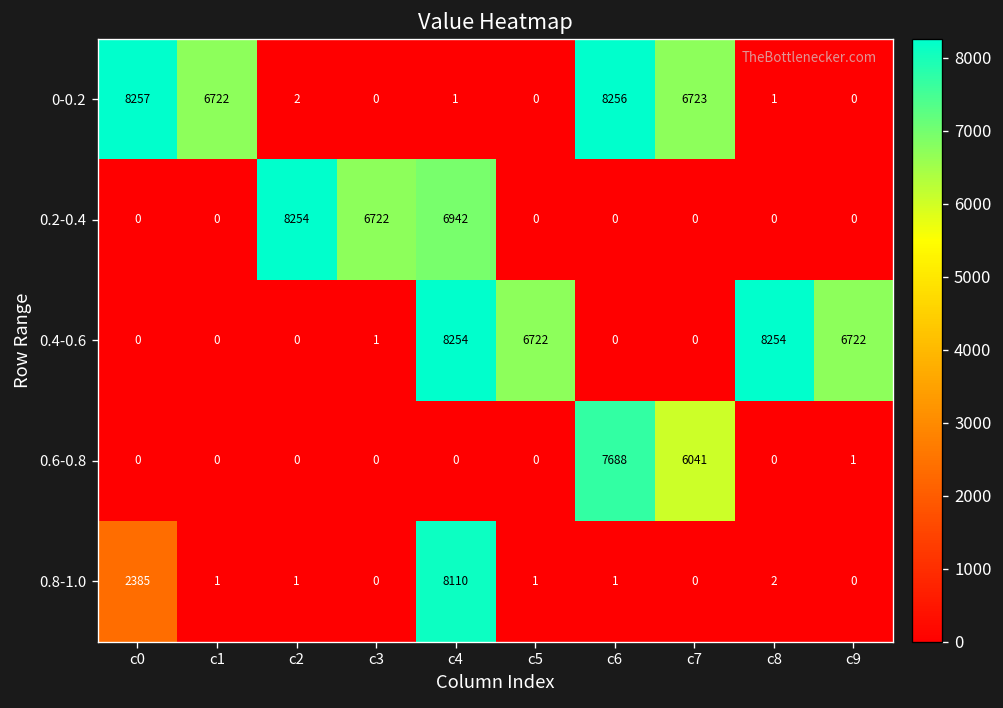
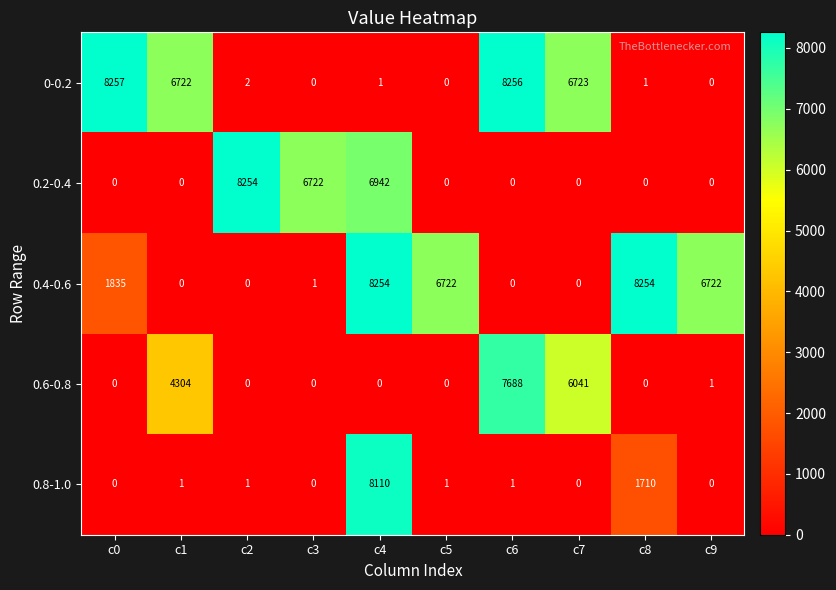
  {
    "0-0.2": {
      "c0": 8257,
      "c1": 6722,
      "c2": 2,
      "c3": 0,
      "c4": 1,
      "c5": 0,
      "c6": 8256,
      "c7": 6723,
      "c9": 0
    },
    "0.2-0.4": {
      "c0": 0,
      "c1": 0,
      "c2": 8254,
      "c3": 6722,
      "c4": 6942,
      "c5": 0,
      "c6": 0,
      "c7": 0,
      "c8": 0,
      "c9": 0
    },
    "0.4-0.6": {
-     "c0": 0,
+     "c0": 1835,
      "c1": 0,
      "c2": 0,
      "c3": 1,
      "c4": 8254,
      "c5": 6722,
      "c6": 0,
      "c7": 0,
      "c8": 8254,
      "c9": 6722
    },
    "0.6-0.8": {
      "c0": 0,
-     "c1": 0,
+     "c1": 4304,
      "c2": 0,
      "c3": 0,
      "c4": 0,
      "c5": 0,
      "c6": 7688,
      "c7": 6041,
      "c8": 0,
      "c9": 1
    },
    "0.8-1.0": {
-     "c0": 2385,
+     "c0": 0,
      "c1": 1,
      "c2": 1,
      "c3": 0,
      "c4": 8110,
      "c5": 1,
      "c6": 1,
      "c7": 0,
-     "c8": 2,
+     "c8": 1710,
      "c9": 0
    }
  }
